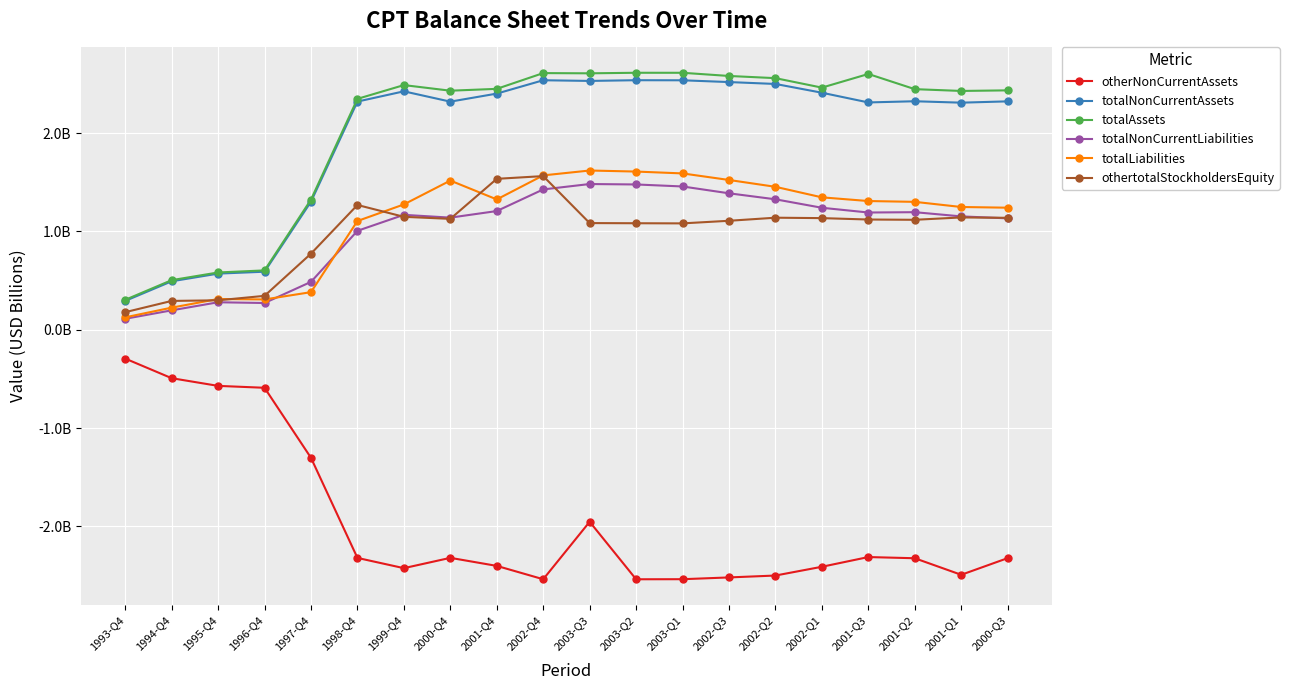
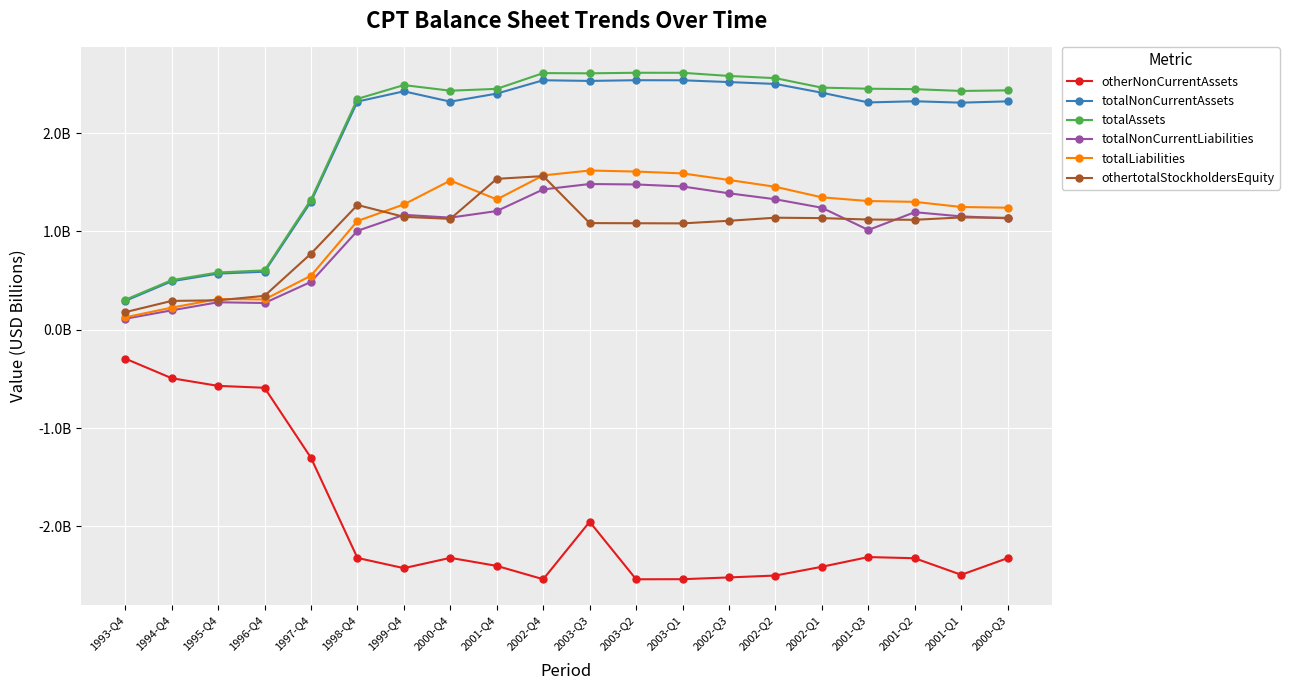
  {
    "otherNonCurrentAssets": {
      "1993-Q4": -300000000,
      "1994-Q4": -500000000,
      "1995-Q4": -600000000,
      "1996-Q4": -600000000,
      "1997-Q4": -1300000000,
      "1998-Q4": -2300000000,
      "1999-Q4": -2400000000,
      "2000-Q4": -2300000000,
      "2001-Q4": -2400000000,
      "2002-Q4": -2500000000,
      "2003-Q3": -2000000000,
      "2003-Q2": -2500000000,
      "2003-Q1": -2500000000,
      "2002-Q3": -2500000000,
      "2002-Q2": -2500000000,
      "2002-Q1": -2400000000,
      "2001-Q3": -2300000000,
      "2001-Q2": -2300000000,
      "2001-Q1": -2500000000,
      "2000-Q3": -2300000000
    },
    "totalNonCurrentAssets": {
      "1998-Q4": 2300000000,
      "1999-Q4": 2400000000,
      "2000-Q4": 2300000000,
      "2001-Q4": 2400000000,
      "2002-Q4": 2500000000,
      "2003-Q3": 2500000000,
      "2003-Q2": 2500000000,
      "2003-Q1": 2500000000,
      "2002-Q3": 2500000000,
      "2002-Q2": 2500000000,
      "2002-Q1": 2400000000,
      "2001-Q3": 2300000000,
      "2001-Q2": 2300000000,
      "2001-Q1": 2300000000,
      "2000-Q3": 2300000000
    },
    "totalAssets": {
      "1998-Q4": 2300000000,
      "1999-Q4": 2500000000,
      "2000-Q4": 2400000000,
      "2001-Q4": 2400000000,
      "2002-Q4": 2600000000,
      "2003-Q3": 2600000000,
      "2003-Q2": 2600000000,
      "2003-Q1": 2600000000,
      "2002-Q3": 2600000000,
      "2002-Q2": 2600000000,
      "2002-Q1": 2500000000,
-     "2001-Q3": 2600000000,
+     "2001-Q3": 2500000000,
      "2001-Q2": 2400000000,
      "2001-Q1": 2400000000,
      "2000-Q3": 2400000000
    },
    "totalNonCurrentLiabilities": {
      "1994-Q4": 200000000,
      "1996-Q4": 300000000,
      "1997-Q4": 500000000,
      "1998-Q4": 1000000000,
      "2001-Q4": 1200000000,
      "2002-Q4": 1400000000,
      "2003-Q3": 1500000000,
      "2003-Q2": 1500000000,
      "2003-Q1": 1500000000,
      "2002-Q3": 1400000000,
      "2002-Q2": 1300000000,
      "2002-Q1": 1200000000,
-     "2001-Q3": 1200000000,
+     "2001-Q3": 1000000000,
      "2001-Q2": 1200000000
    },
    "totalLiabilities": {
      "1994-Q4": 200000000,
      "1996-Q4": 300000000,
-     "1997-Q4": 400000000,
+     "1997-Q4": 500000000,
      "1998-Q4": 1100000000,
      "1999-Q4": 1300000000,
      "2000-Q4": 1500000000,
      "2001-Q4": 1300000000,
      "2003-Q3": 1600000000,
      "2003-Q2": 1600000000,
      "2003-Q1": 1600000000,
      "2002-Q3": 1500000000,
      "2002-Q2": 1500000000,
      "2002-Q1": 1300000000,
      "2001-Q3": 1300000000,
      "2001-Q2": 1300000000,
      "2001-Q1": 1200000000,
      "2000-Q3": 1200000000
    },
    "othertotalStockholdersEquity": {
      "1993-Q4": 200000000,
      "1994-Q4": 300000000,
      "1996-Q4": 300000000,
      "1997-Q4": 800000000,
      "1998-Q4": 1300000000,
      "2001-Q4": 1500000000,
      "2003-Q3": 1100000000,
      "2003-Q2": 1100000000,
      "2003-Q1": 1100000000,
      "2002-Q3": 1100000000,
      "2002-Q2": 1100000000,
      "2002-Q1": 1100000000,
      "2001-Q3": 1100000000,
      "2001-Q2": 1100000000
    }
  }
